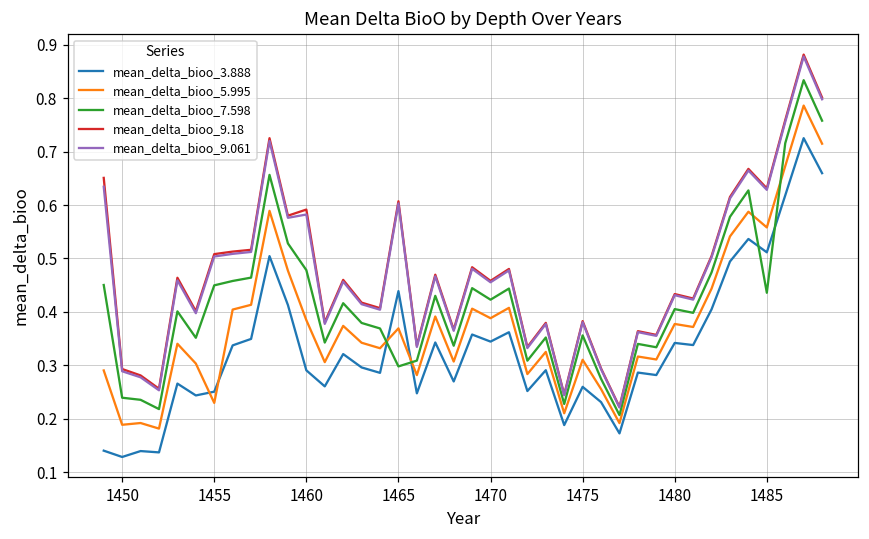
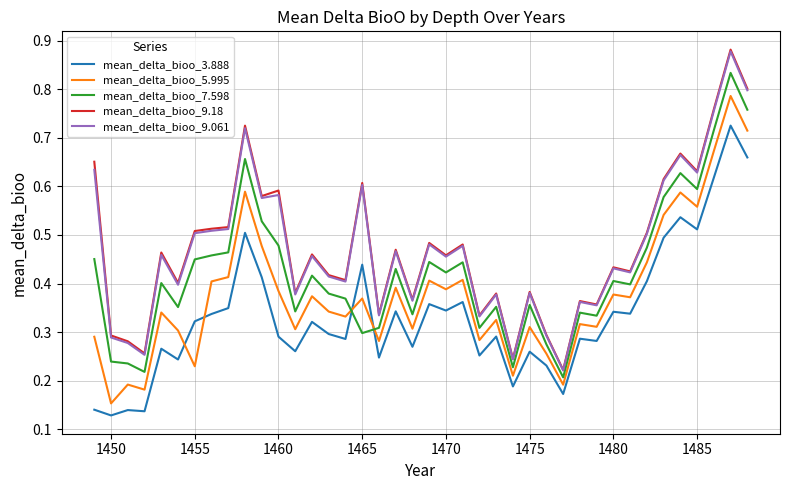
  {
    "mean_delta_bioo_3.888": {
      "1450": 0.13,
-     "1455": 0.25,
+     "1455": 0.32,
      "1460": 0.29,
      "1465": 0.44,
      "1470": 0.34,
      "1475": 0.26,
      "1480": 0.34,
      "1485": 0.51
    },
    "mean_delta_bioo_5.995": {
-     "1450": 0.19,
+     "1450": 0.15,
      "1455": 0.23,
      "1460": 0.38,
      "1465": 0.37,
      "1470": 0.39,
      "1475": 0.31,
      "1480": 0.38,
      "1485": 0.56
    },
    "mean_delta_bioo_7.598": {
      "1450": 0.24,
      "1455": 0.45,
      "1460": 0.48,
      "1465": 0.30,
      "1470": 0.42,
      "1475": 0.36,
      "1480": 0.41,
-     "1485": 0.44
+     "1485": 0.59
    },
    "mean_delta_bioo_9.18": {
      "1460": 0.59
    },
    "mean_delta_bioo_9.061": {
      "1460": 0.58
    }
  }
